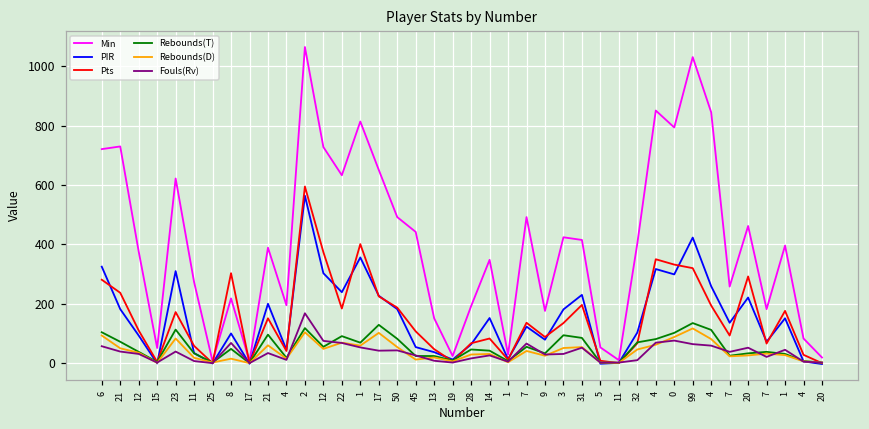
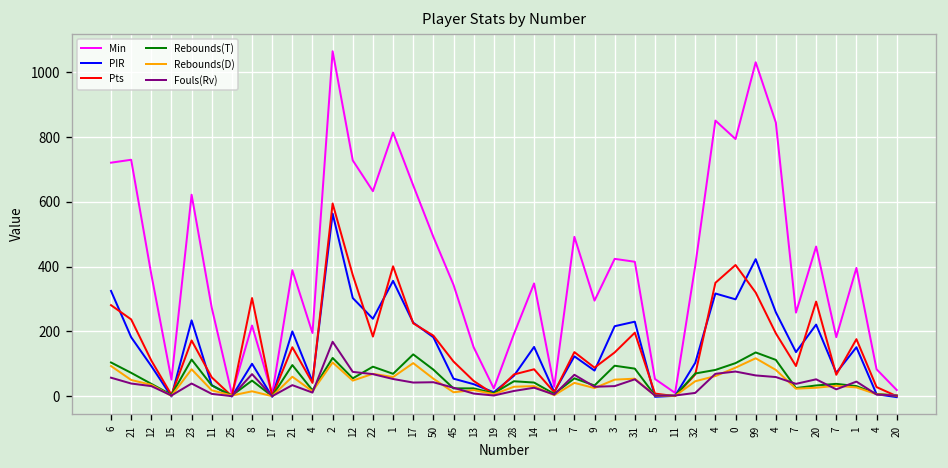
  {
    "Min": {
      "6": 720,
      "15": 50,
      "23": 620,
      "8": 220,
      "2": 1070,
      "22": 630,
      "50": 490,
-     "45": 440,
+     "45": 340,
      "13": 150,
      "19": 20,
      "28": 190,
      "14": 350,
-     "9": 180,
+     "9": 300,
      "3": 420,
      "31": 420,
      "5": 50,
      "32": 400,
      "0": 790,
      "99": 1030
    },
    "PIR": {
      "6": 330,
-     "23": 310,
+     "23": 230,
      "8": 100,
      "2": 560,
      "22": 240,
      "45": 50,
      "13": 40,
      "14": 150,
-     "3": 180,
+     "3": 220,
      "31": 230,
      "32": 100,
      "0": 300,
      "99": 420
    },
    "Pts": {
      "6": 280,
      "23": 170,
      "8": 300,
      "2": 600,
      "22": 180,
      "45": 110,
      "13": 50,
      "14": 80,
      "3": 140,
      "31": 200,
-     "0": 330,
+     "0": 410,
      "99": 320
    },
    "Rebounds(T)": {
      "6": 100,
      "23": 110,
      "8": 50,
      "2": 120,
      "22": 90,
      "50": 80,
      "28": 50,
      "14": 40,
      "3": 90,
      "31": 90,
      "0": 100,
      "99": 140
    },
    "Rebounds(D)": {
      "6": 90,
      "23": 80,
      "8": 20,
      "2": 100,
      "50": 50,
      "45": 10,
      "28": 30,
      "3": 50,
      "32": 50,
      "0": 90,
      "99": 120
    },
    "Fouls(Rv)": {
      "6": 60,
      "23": 40,
      "8": 70,
      "2": 170,
      "50": 40,
      "13": 10,
      "28": 20,
      "3": 30,
      "32": 10,
      "0": 80,
      "99": 60
    }
  }
